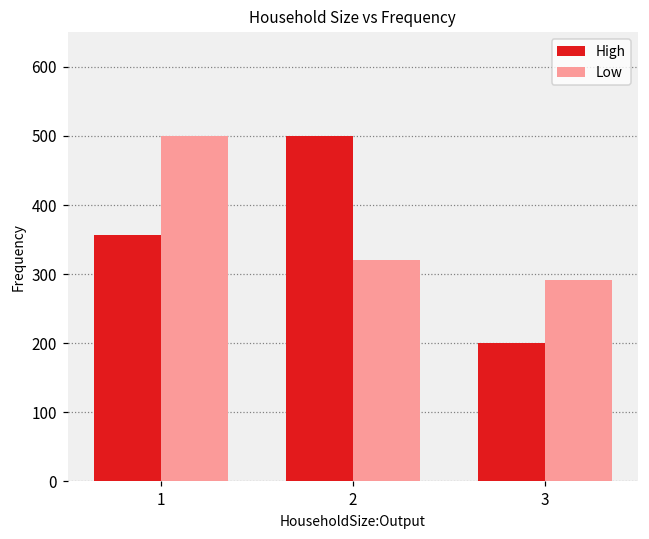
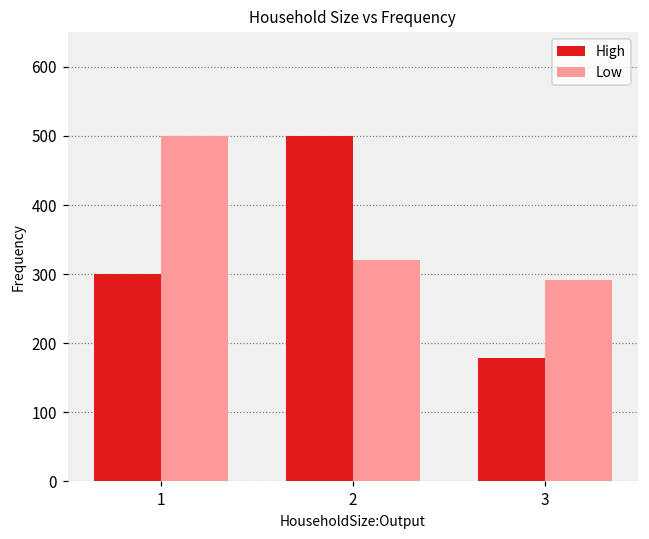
  {
    "High": {
-     "1": 360,
+     "1": 300,
      "2": 500,
-     "3": 200
+     "3": 180
    },
    "Low": {
      "1": 500,
      "2": 320,
      "3": 290
    }
  }
